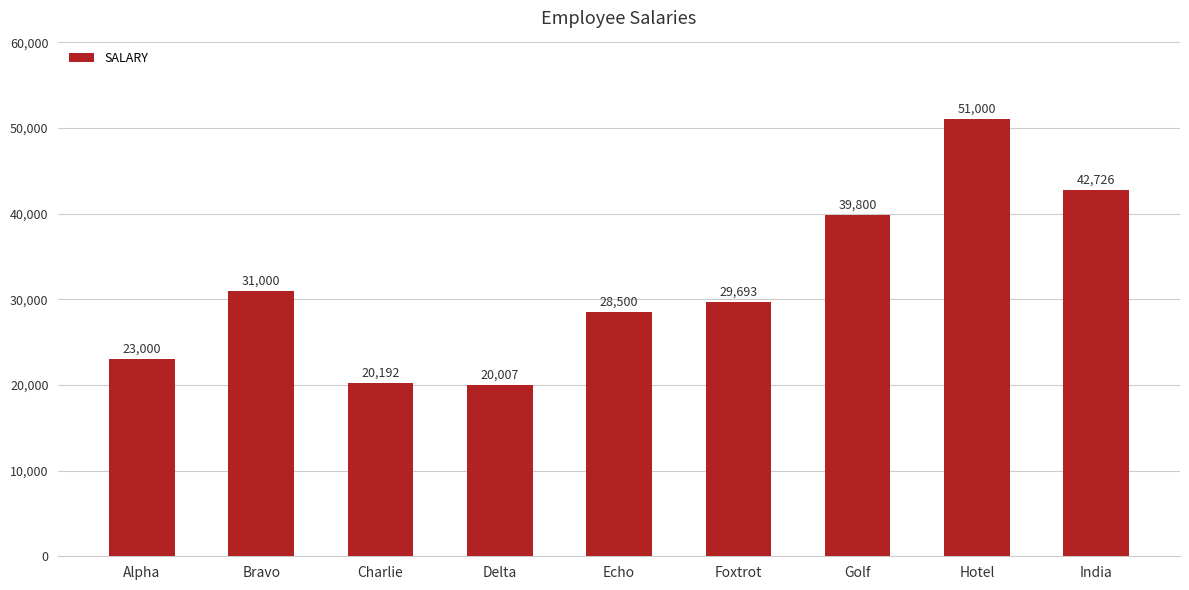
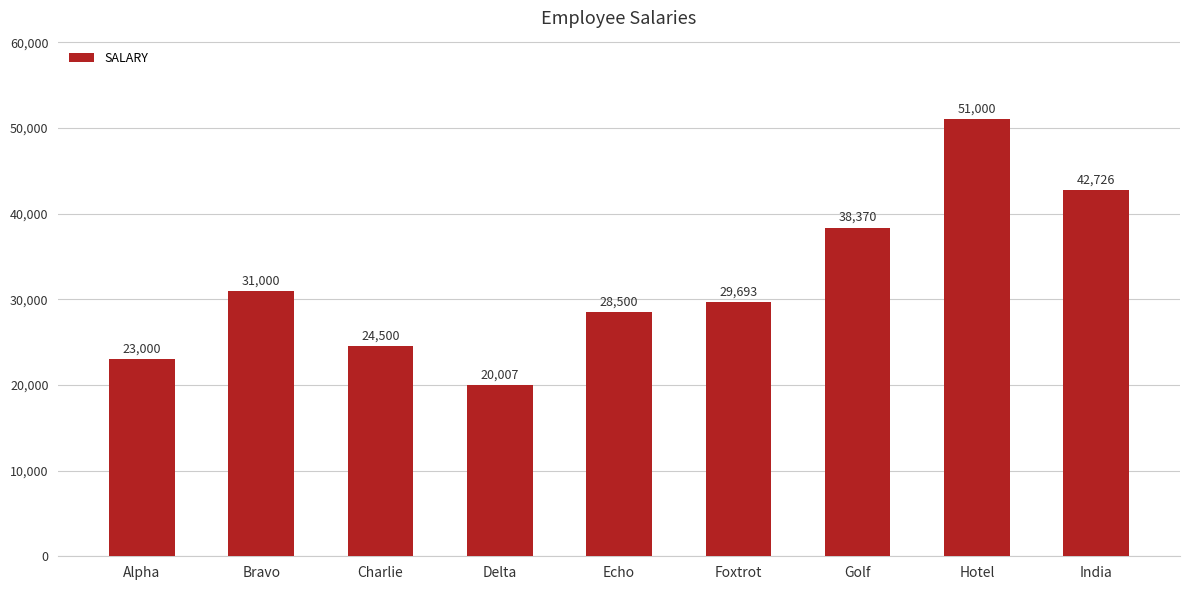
  {
    "Alpha": "23,000",
    "Bravo": "31,000",
-   "Charlie": "20,192",
+   "Charlie": "24,500",
    "Delta": "20,007",
    "Echo": "28,500",
    "Foxtrot": "29,693",
-   "Golf": "39,800",
+   "Golf": "38,370",
    "Hotel": "51,000",
    "India": "42,726"
  }
